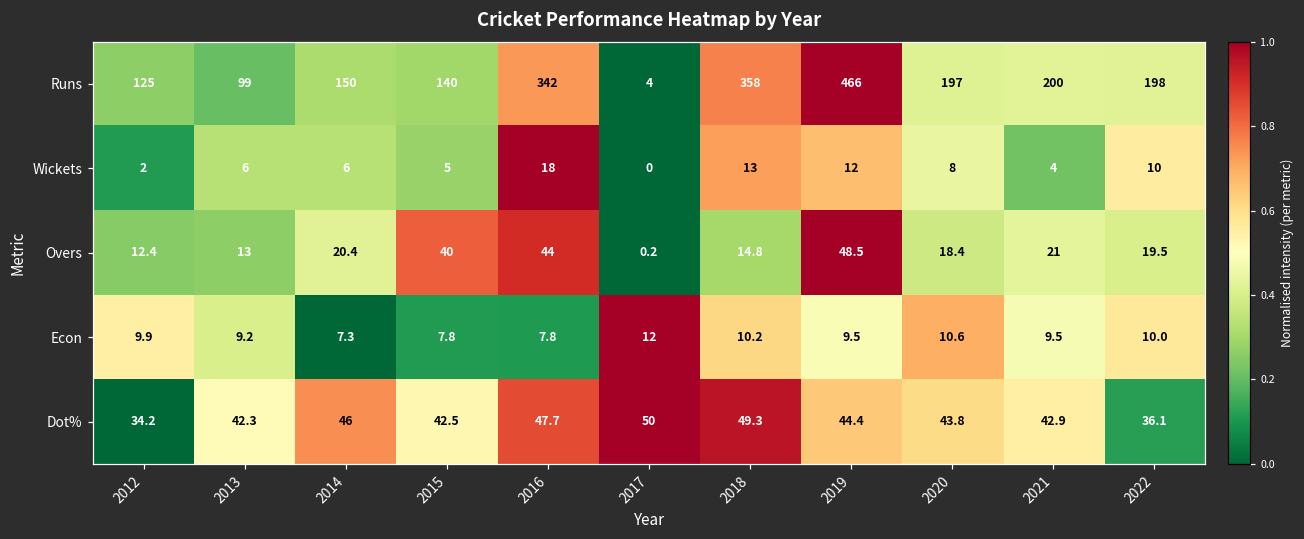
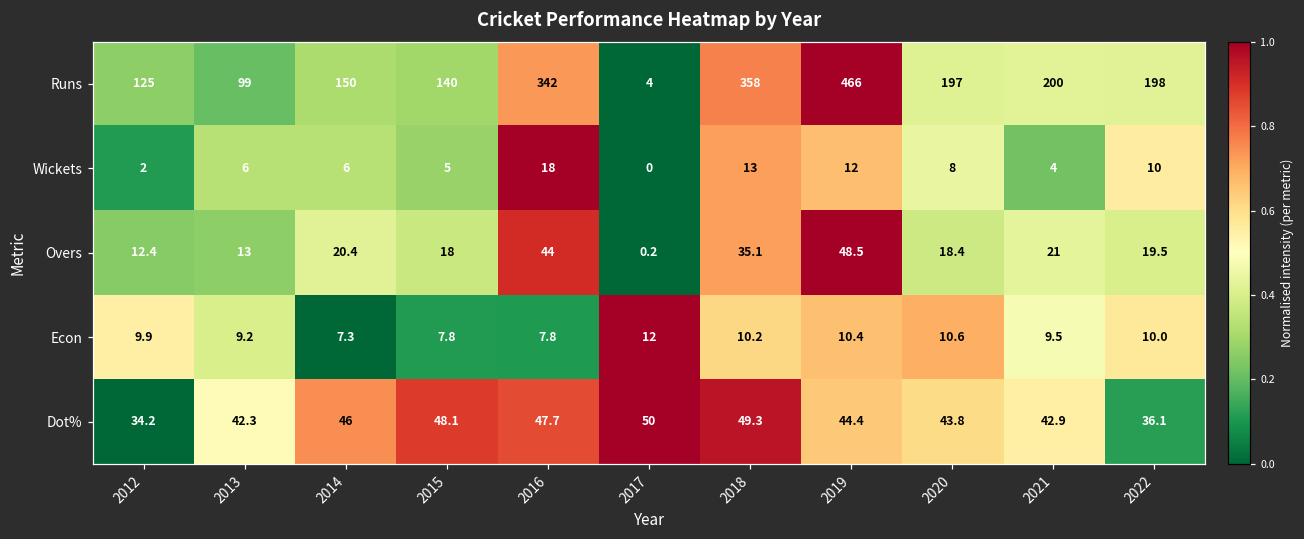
  {
    "Runs": {
      "2012": 125,
      "2013": 99,
      "2014": 150,
      "2015": 140,
      "2016": 342,
      "2017": 4,
      "2018": 358,
      "2019": 466,
      "2020": 197,
      "2021": 200,
      "2022": 198
    },
    "Wickets": {
      "2012": 2,
      "2013": 6,
      "2014": 6,
      "2015": 5,
      "2016": 18,
      "2017": 0,
      "2018": 13,
      "2019": 12,
      "2020": 8,
      "2021": 4,
      "2022": 10
    },
    "Overs": {
      "2012": 12.4,
      "2013": 13,
      "2014": 20.4,
-     "2015": 40,
+     "2015": 18,
      "2016": 44,
      "2017": 0.2,
-     "2018": 14.8,
+     "2018": 35.1,
      "2019": 48.5,
      "2020": 18.4,
      "2021": 21,
      "2022": 19.5
    },
    "Econ": {
      "2012": 9.9,
      "2013": 9.2,
      "2014": 7.3,
      "2015": 7.8,
      "2016": 7.8,
      "2017": 12,
      "2018": 10.2,
-     "2019": 9.5,
+     "2019": 10.4,
      "2020": 10.6,
      "2021": 9.5,
      "2022": 10.0
    },
    "Dot%": {
      "2012": 34.2,
      "2013": 42.3,
      "2014": 46,
-     "2015": 42.5,
+     "2015": 48.1,
      "2016": 47.7,
      "2017": 50,
      "2018": 49.3,
      "2019": 44.4,
      "2020": 43.8,
      "2021": 42.9,
      "2022": 36.1
    }
  }
